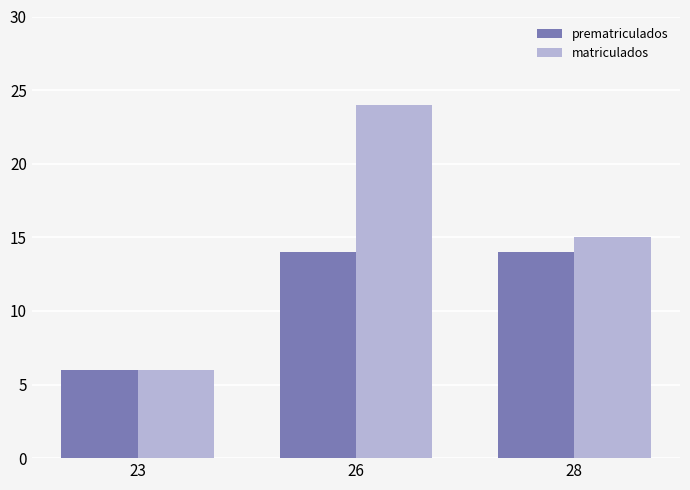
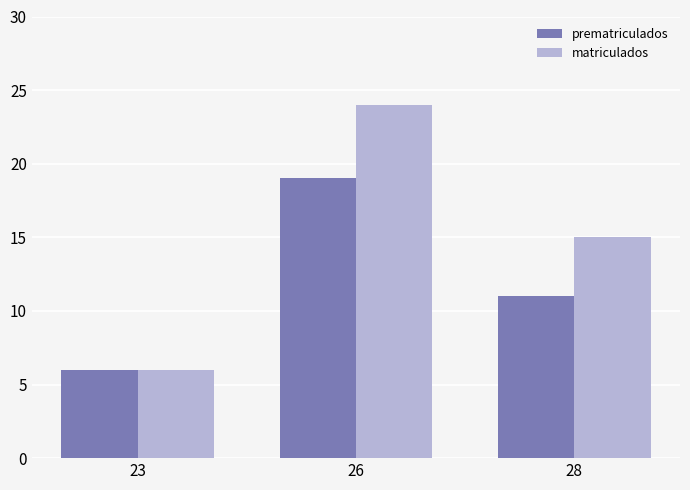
  {
    "prematriculados": {
      "23": 6,
-     "26": 14,
-     "28": 14
+     "26": 19,
+     "28": 11
    },
    "matriculados": {
      "23": 6,
      "26": 24,
      "28": 15
    }
  }
